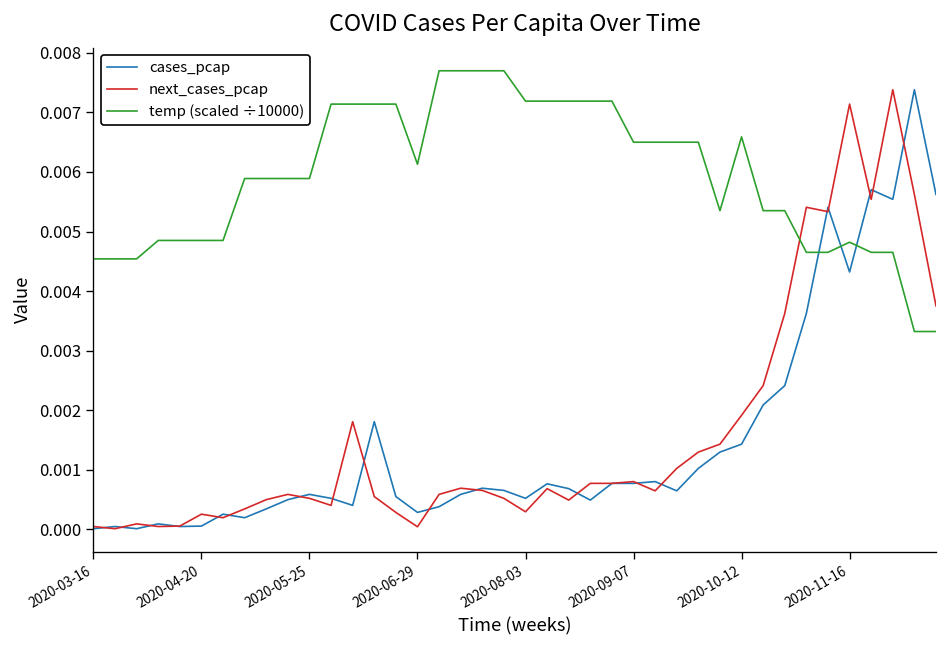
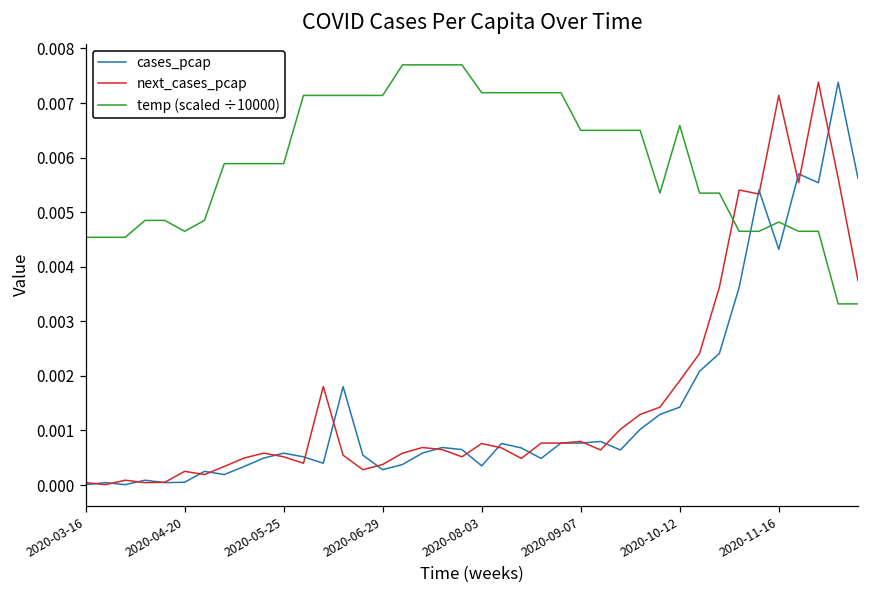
  {
    "cases_pcap": {
      "2020-04-20": 0.0001,
      "2020-05-25": 0.0006,
      "2020-06-29": 0.0003,
-     "2020-08-03": 0.0005,
+     "2020-08-03": 0.0004,
      "2020-10-12": 0.0014,
      "2020-11-16": 0.0043
    },
    "next_cases_pcap": {
      "2020-04-20": 0.0003,
      "2020-05-25": 0.0005,
-     "2020-06-29": 0.0000,
-     "2020-08-03": 0.0003,
+     "2020-06-29": 0.0004,
+     "2020-08-03": 0.0008,
      "2020-10-12": 0.0019,
      "2020-11-16": 0.0071
    },
    "temp (scaled ÷10000)": {
      "2020-03-16": 0.0045,
-     "2020-04-20": 0.0049,
+     "2020-04-20": 0.0047,
      "2020-05-25": 0.0059,
-     "2020-06-29": 0.0061,
+     "2020-06-29": 0.0071,
      "2020-08-03": 0.0072,
      "2020-09-07": 0.0065,
      "2020-10-12": 0.0066,
      "2020-11-16": 0.0048
    }
  }
